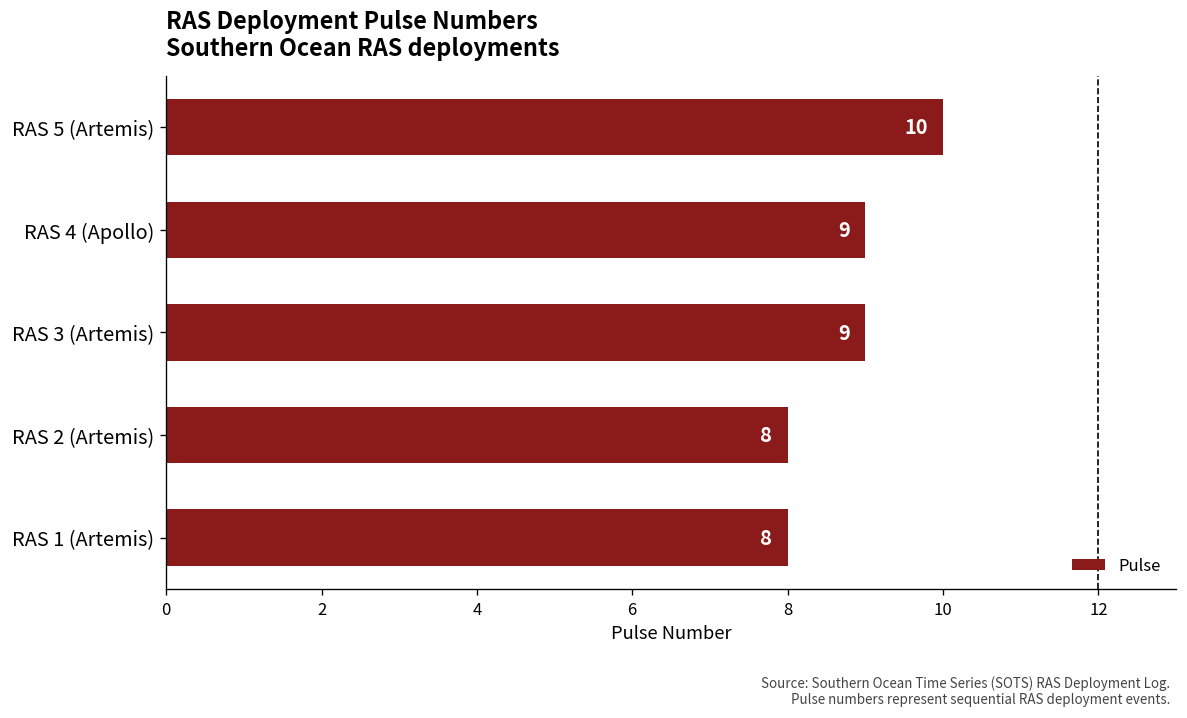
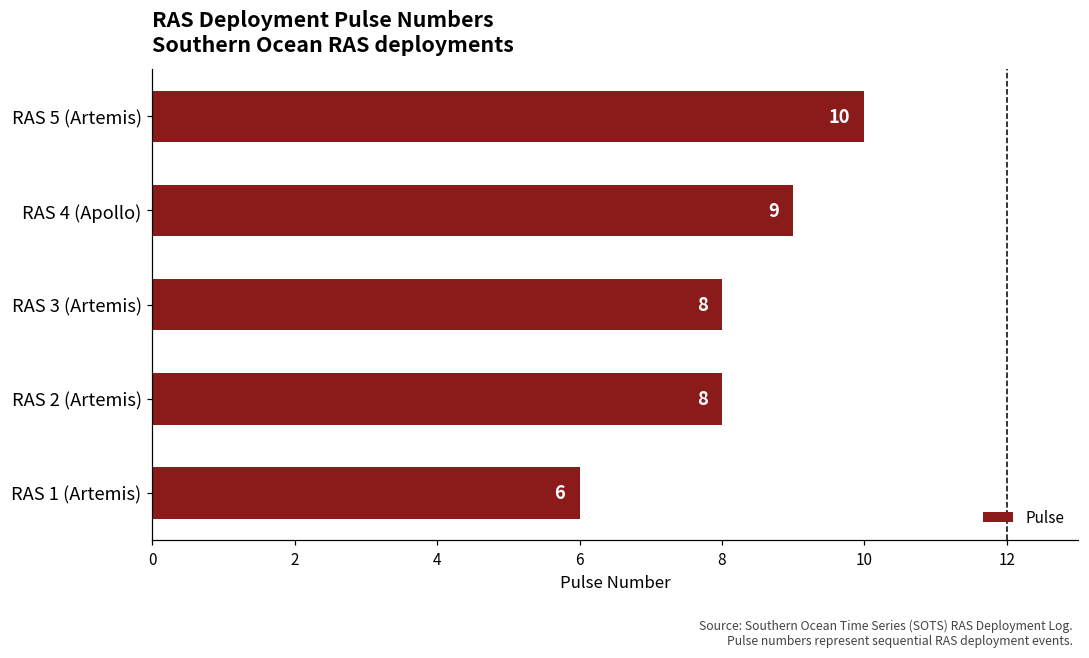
  {
    "RAS 5 (Artemis)": 10,
    "RAS 4 (Apollo)": 9,
-   "RAS 3 (Artemis)": 9,
+   "RAS 3 (Artemis)": 8,
    "RAS 2 (Artemis)": 8,
-   "RAS 1 (Artemis)": 8
+   "RAS 1 (Artemis)": 6
  }
